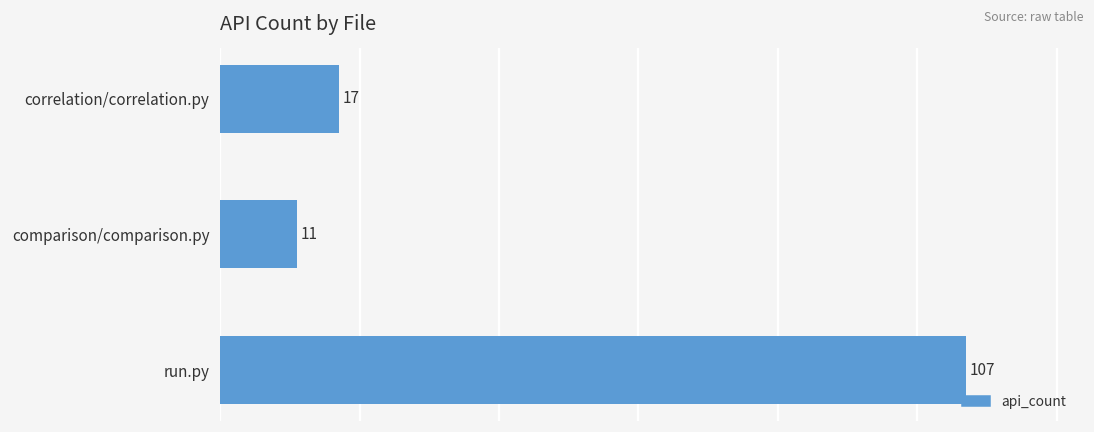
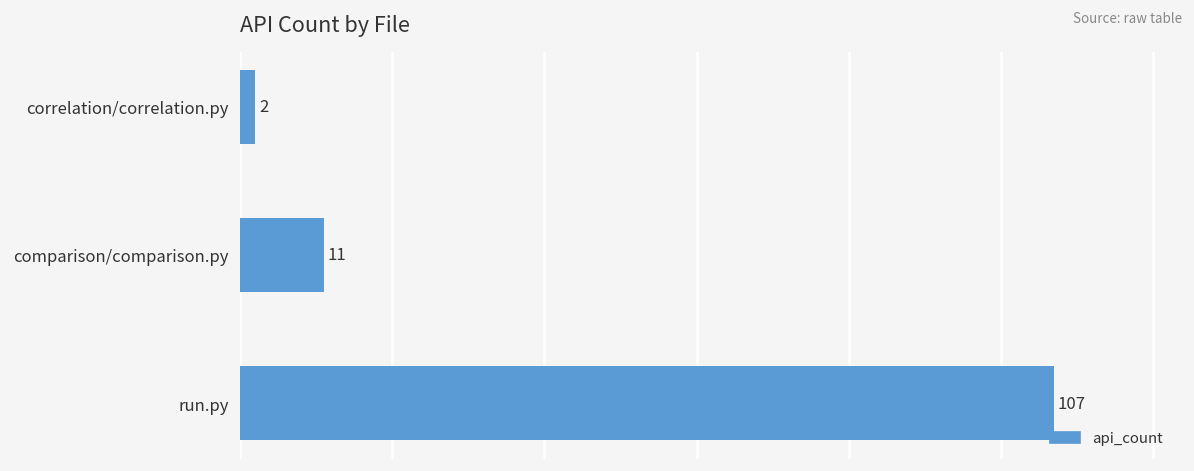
  {
-   "correlation/correlation.py": 17,
+   "correlation/correlation.py": 2,
    "comparison/comparison.py": 11,
    "run.py": 107
  }
